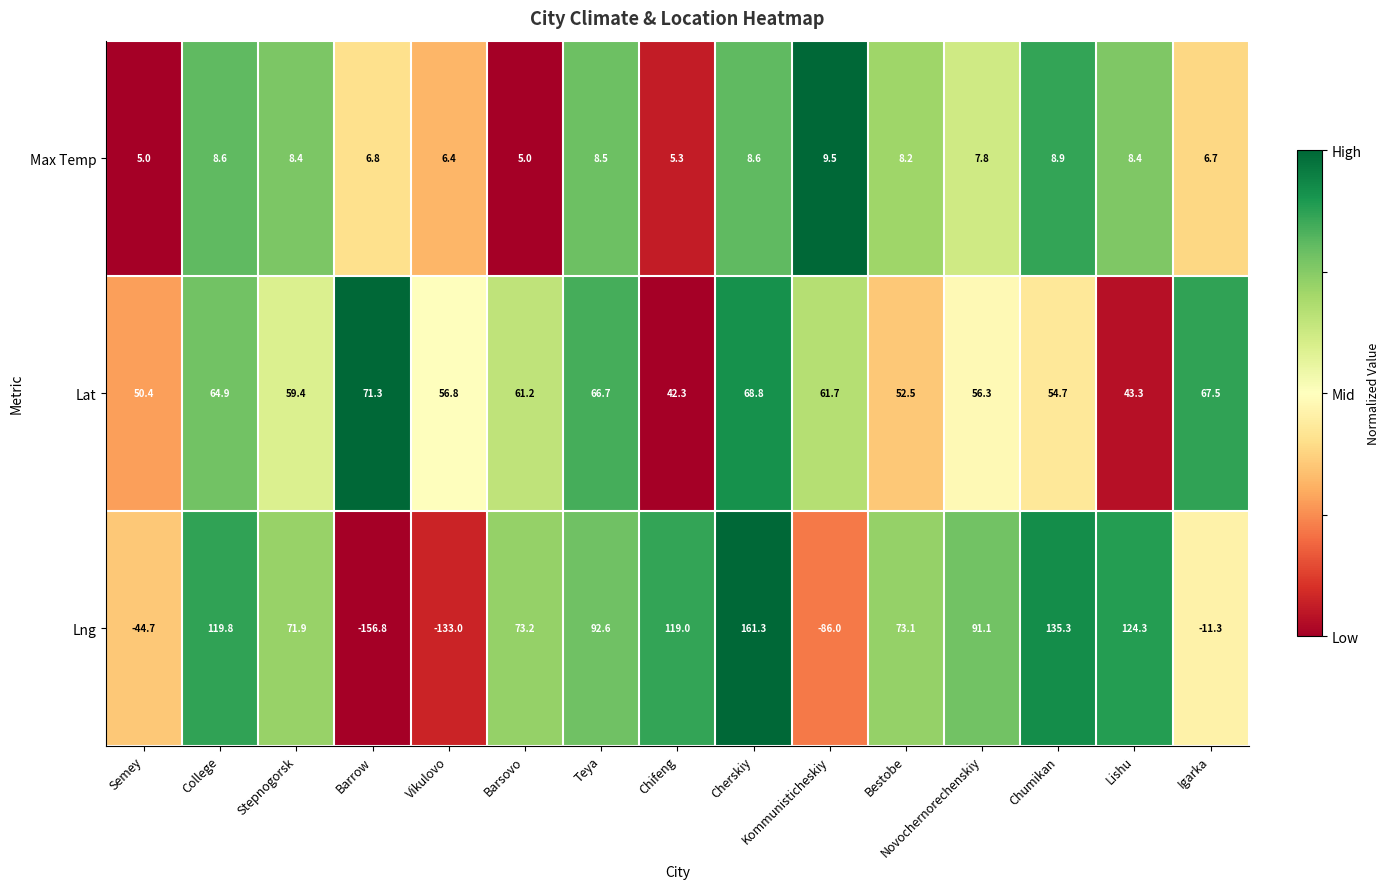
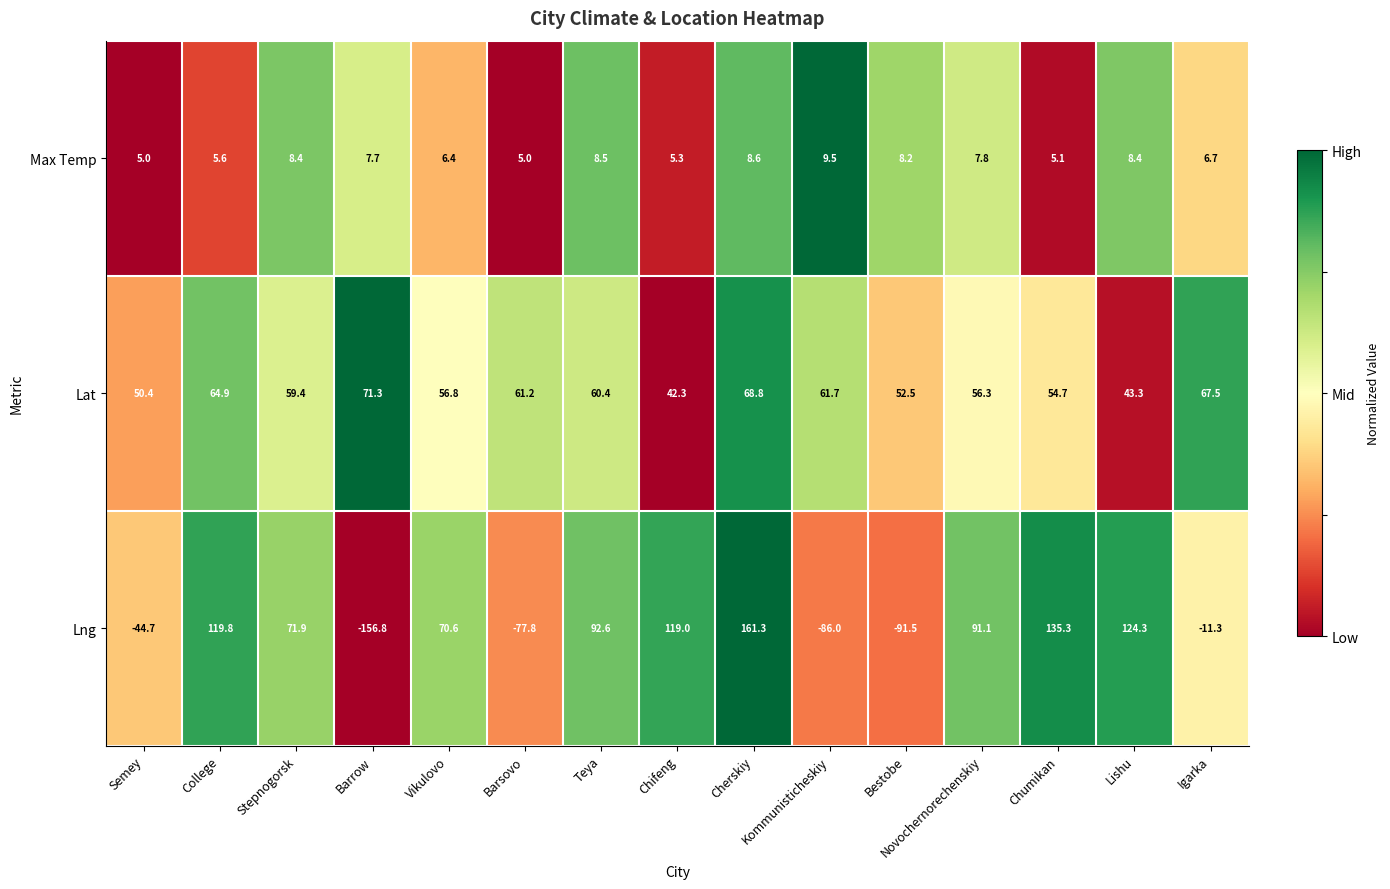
  {
    "Max Temp": {
      "Semey": 5.0,
-     "College": 8.6,
+     "College": 5.6,
      "Stepnogorsk": 8.4,
-     "Barrow": 6.8,
+     "Barrow": 7.7,
      "Vikulovo": 6.4,
      "Barsovo": 5.0,
      "Teya": 8.5,
      "Chifeng": 5.3,
      "Cherskiy": 8.6,
      "Kommunisticheskiy": 9.5,
      "Bestobe": 8.2,
      "Novochernorechenskiy": 7.8,
-     "Chumikan": 8.9,
+     "Chumikan": 5.1,
      "Lishu": 8.4,
      "Igarka": 6.7
    },
    "Lat": {
      "Semey": 50.4,
      "College": 64.9,
      "Stepnogorsk": 59.4,
      "Barrow": 71.3,
      "Vikulovo": 56.8,
      "Barsovo": 61.2,
-     "Teya": 66.7,
+     "Teya": 60.4,
      "Chifeng": 42.3,
      "Cherskiy": 68.8,
      "Kommunisticheskiy": 61.7,
      "Bestobe": 52.5,
      "Novochernorechenskiy": 56.3,
      "Chumikan": 54.7,
      "Lishu": 43.3,
      "Igarka": 67.5
    },
    "Lng": {
      "Semey": -44.7,
      "College": 119.8,
      "Stepnogorsk": 71.9,
      "Barrow": -156.8,
-     "Vikulovo": -133.0,
-     "Barsovo": 73.2,
+     "Vikulovo": 70.6,
+     "Barsovo": -77.8,
      "Teya": 92.6,
      "Chifeng": 119.0,
      "Cherskiy": 161.3,
      "Kommunisticheskiy": -86.0,
-     "Bestobe": 73.1,
+     "Bestobe": -91.5,
      "Novochernorechenskiy": 91.1,
      "Chumikan": 135.3,
      "Lishu": 124.3,
      "Igarka": -11.3
    }
  }
